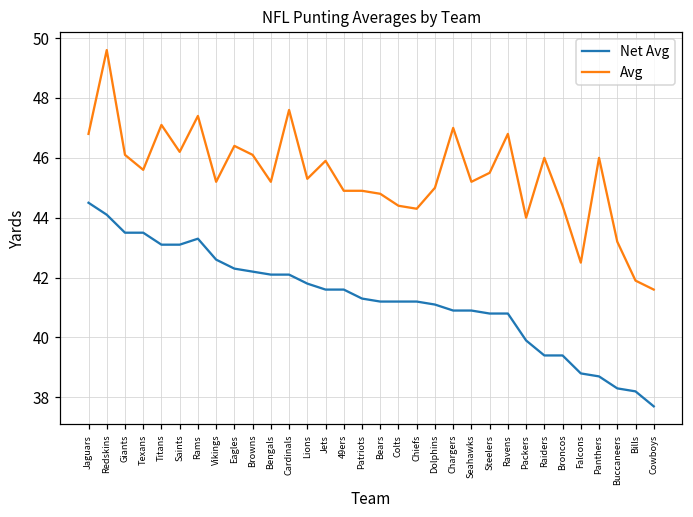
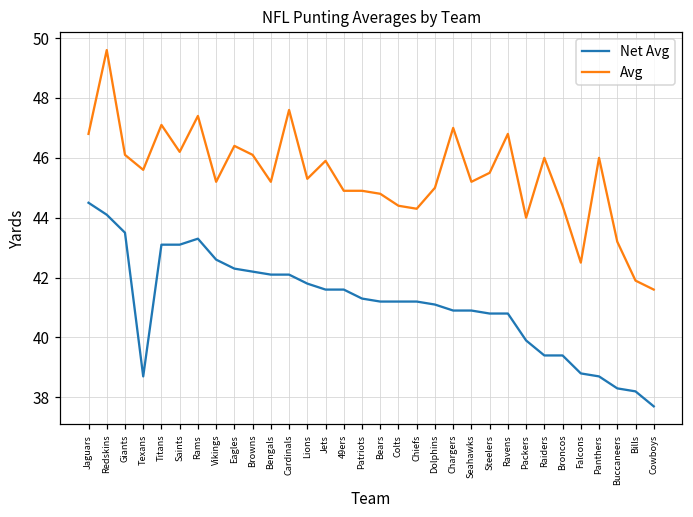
  {
    "Net Avg": {
      "Jaguars": 44.5,
      "Redskins": 44.1,
      "Giants": 43.5,
-     "Texans": 43.5,
+     "Texans": 38.7,
      "Titans": 43.1,
      "Saints": 43.1,
      "Rams": 43.3,
      "Vikings": 42.6,
      "Eagles": 42.3,
      "Browns": 42.2,
      "Bengals": 42.1,
      "Cardinals": 42.1,
      "Lions": 41.8,
      "Jets": 41.6,
      "49ers": 41.6,
      "Patriots": 41.3,
      "Bears": 41.2,
      "Colts": 41.2,
      "Chiefs": 41.2,
      "Dolphins": 41.1,
      "Chargers": 40.9,
      "Seahawks": 40.9,
      "Steelers": 40.8,
      "Ravens": 40.8,
      "Packers": 39.9,
      "Raiders": 39.4,
      "Broncos": 39.4,
      "Falcons": 38.8,
      "Panthers": 38.7,
      "Buccaneers": 38.3,
      "Bills": 38.2,
      "Cowboys": 37.7
    },
    "Avg": {
      "Jaguars": 46.8,
      "Redskins": 49.6,
      "Giants": 46.1,
      "Texans": 45.6,
      "Titans": 47.1,
      "Saints": 46.2,
      "Rams": 47.4,
      "Vikings": 45.2,
      "Eagles": 46.4,
      "Browns": 46.1,
      "Bengals": 45.2,
      "Cardinals": 47.6,
      "Lions": 45.3,
      "Jets": 45.9,
      "49ers": 44.9,
      "Patriots": 44.9,
      "Bears": 44.8,
      "Colts": 44.4,
      "Chiefs": 44.3,
      "Dolphins": 45.0,
      "Chargers": 47.0,
      "Seahawks": 45.2,
      "Steelers": 45.5,
      "Ravens": 46.8,
      "Packers": 44.0,
      "Raiders": 46.0,
      "Broncos": 44.4,
      "Falcons": 42.5,
      "Panthers": 46.0,
      "Buccaneers": 43.2,
      "Bills": 41.9,
      "Cowboys": 41.6
    }
  }
